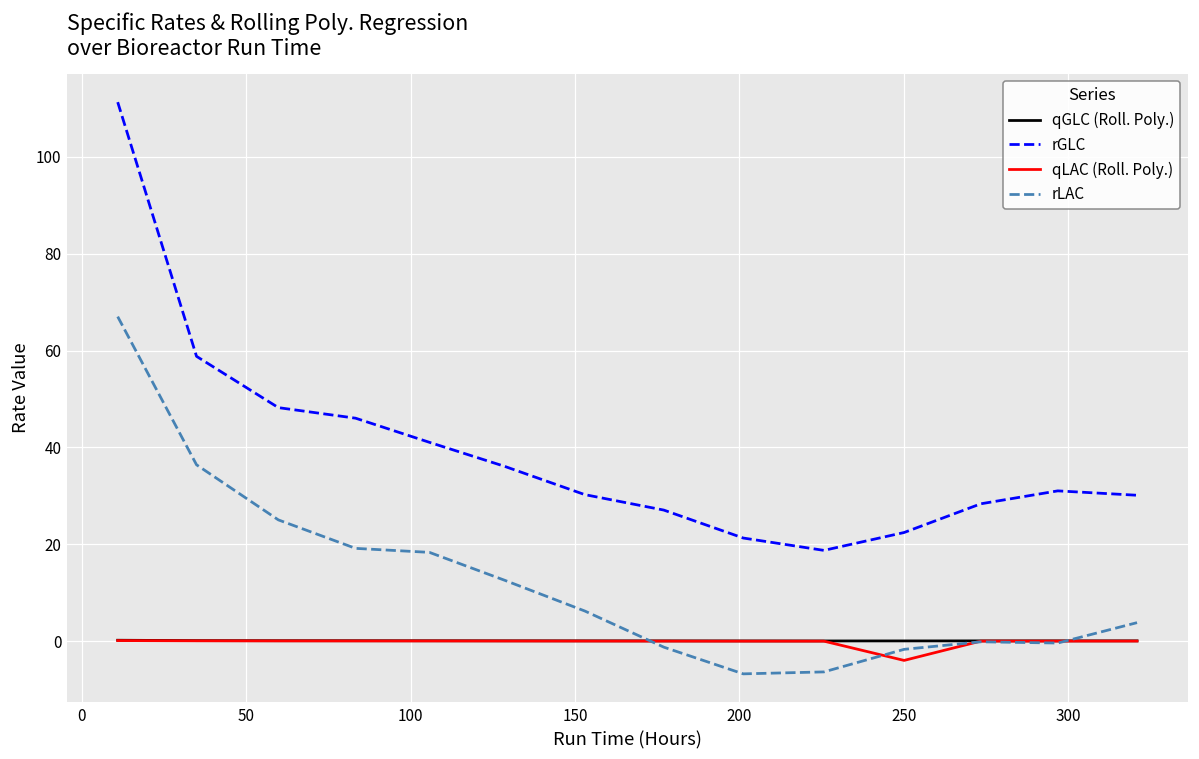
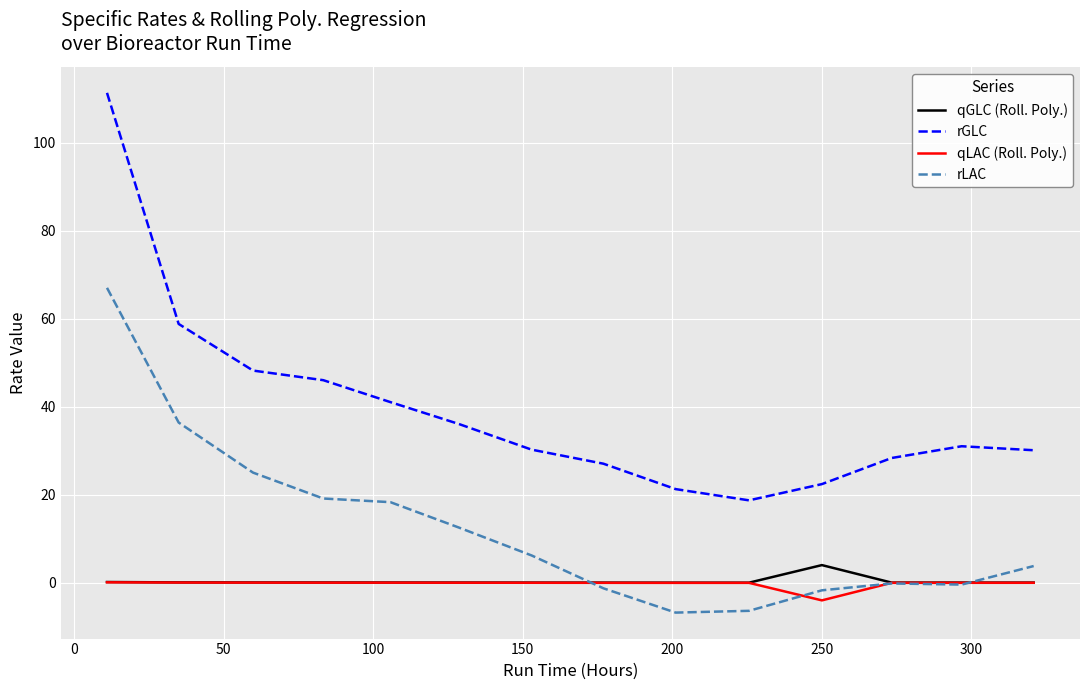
  {
    "qGLC (Roll. Poly.)": {
-     "250": 0
+     "250": 4
    },
    "rGLC": {
      "250": 22
    },
    "qLAC (Roll. Poly.)": {
      "250": -4
    },
    "rLAC": {
      "250": -2
    }
  }
